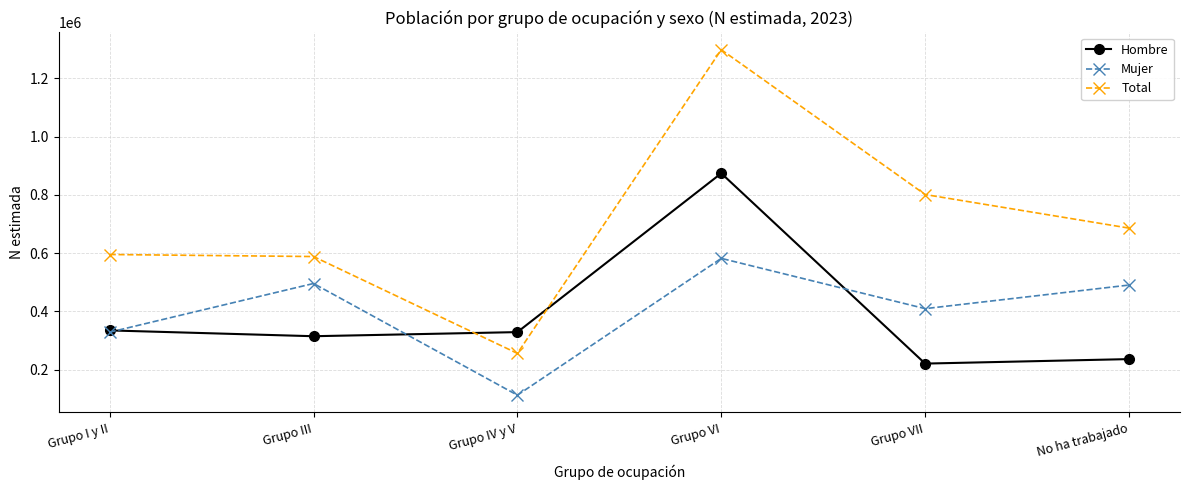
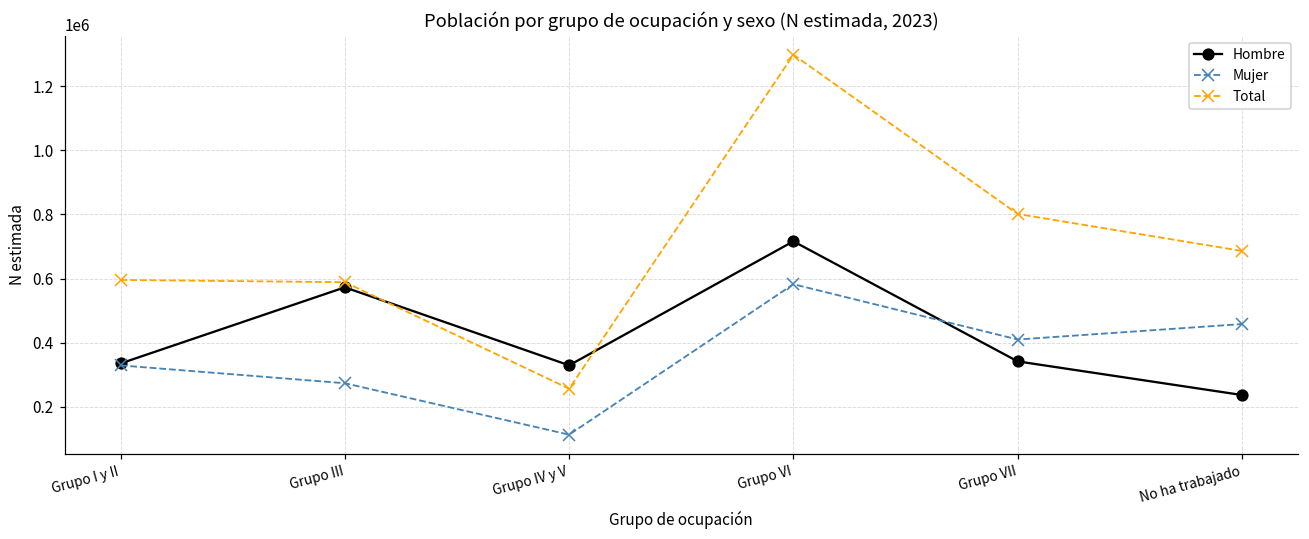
  {
    "Hombre": {
-     "Grupo III": 320000,
+     "Grupo III": 570000,
      "Grupo IV y V": 330000,
-     "Grupo VI": 870000,
-     "Grupo VII": 220000,
+     "Grupo VI": 720000,
+     "Grupo VII": 340000,
      "No ha trabajado": 240000
    },
    "Mujer": {
-     "Grupo III": 500000,
+     "Grupo III": 270000,
      "Grupo IV y V": 110000,
      "Grupo VI": 580000,
      "Grupo VII": 410000,
-     "No ha trabajado": 490000
+     "No ha trabajado": 460000
    },
    "Total": {
      "Grupo I y II": 600000,
      "Grupo III": 590000,
      "Grupo IV y V": 260000,
      "Grupo VI": 1300000,
      "Grupo VII": 800000,
      "No ha trabajado": 690000
    }
  }
